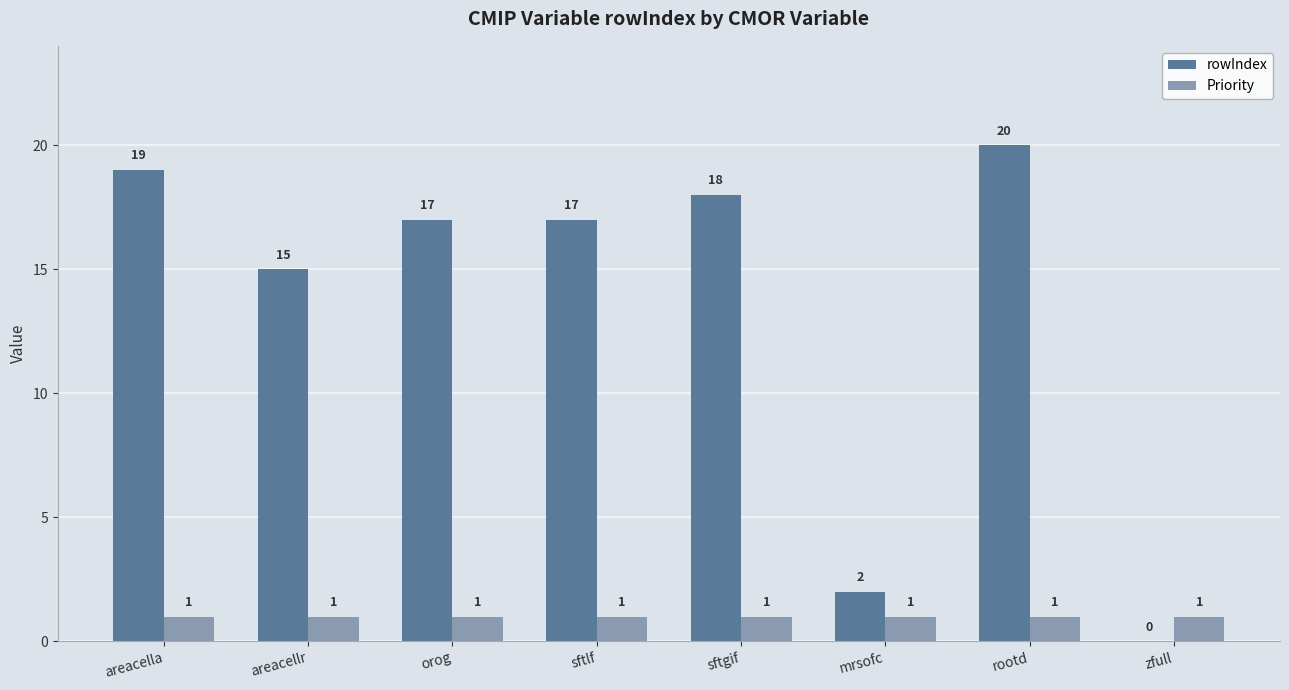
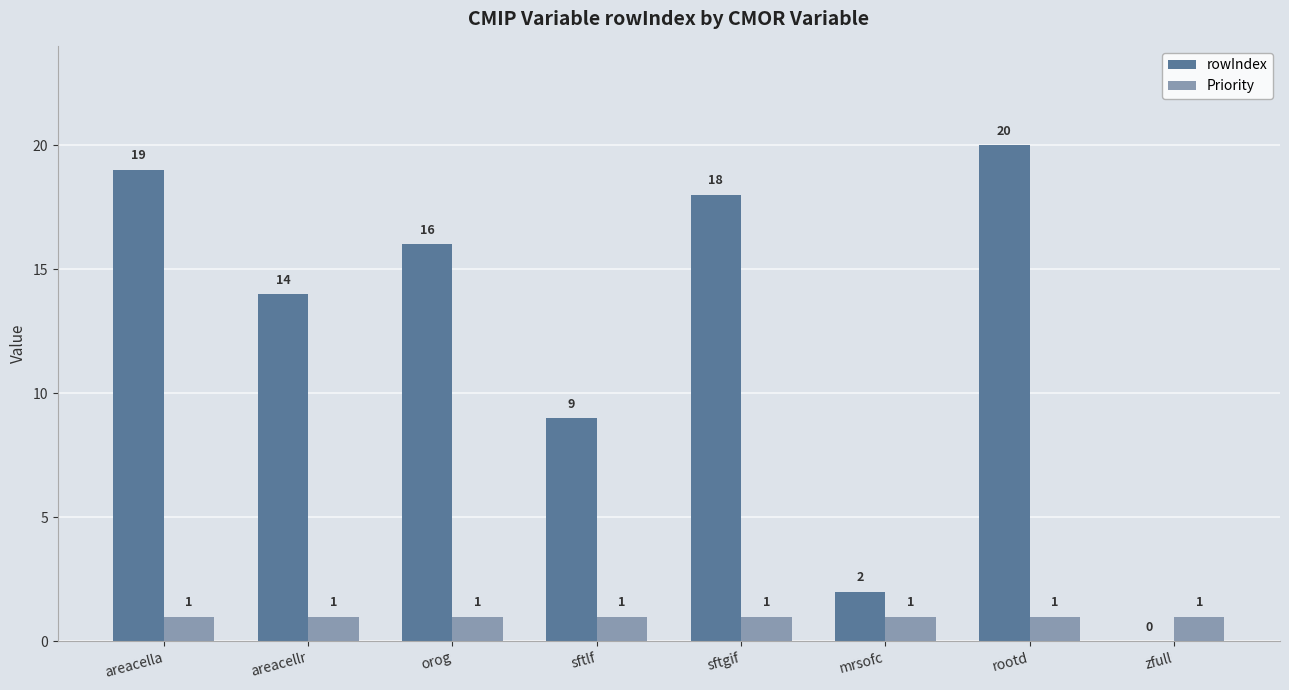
  {
    "rowIndex": {
      "areacella": 19,
-     "areacellr": 15,
-     "orog": 17,
-     "sftlf": 17,
+     "areacellr": 14,
+     "orog": 16,
+     "sftlf": 9,
      "sftgif": 18,
      "mrsofc": 2,
      "rootd": 20,
      "zfull": 0
    },
    "Priority": {
      "areacella": 1,
      "areacellr": 1,
      "orog": 1,
      "sftlf": 1,
      "sftgif": 1,
      "mrsofc": 1,
      "rootd": 1,
      "zfull": 1
    }
  }
